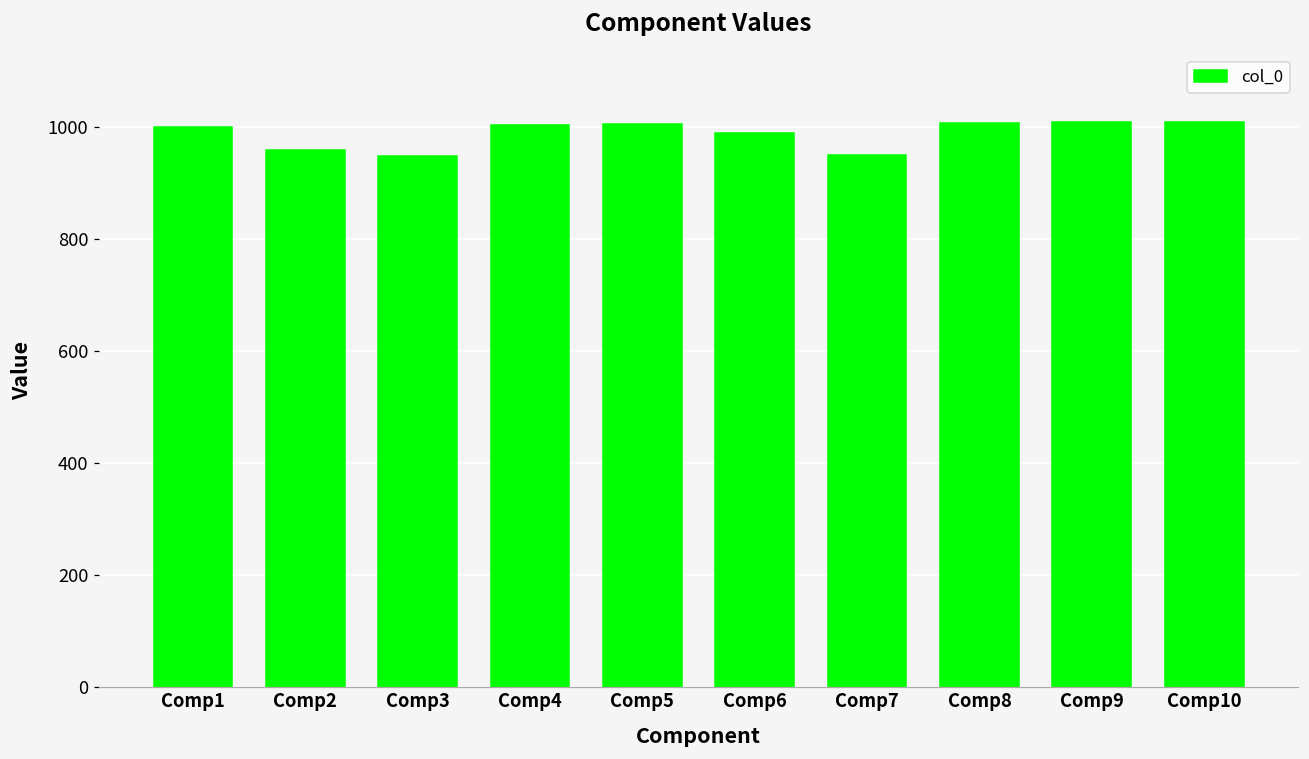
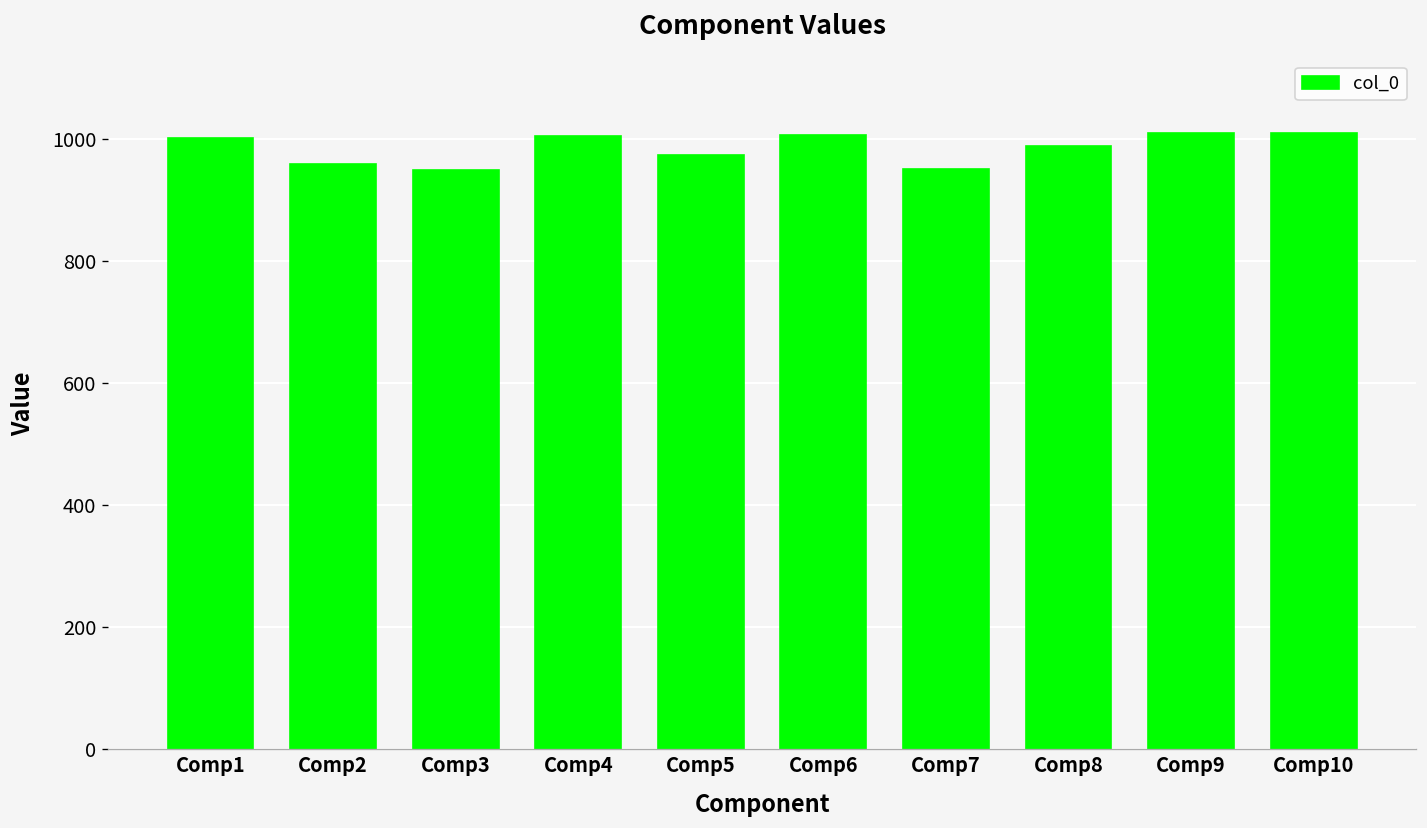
  {
    "Comp1": 1000,
    "Comp2": 960,
    "Comp3": 950,
    "Comp4": 1000,
-   "Comp5": 1010,
-   "Comp6": 990,
+   "Comp5": 970,
+   "Comp6": 1010,
    "Comp7": 950,
-   "Comp8": 1010,
+   "Comp8": 990,
    "Comp9": 1010,
    "Comp10": 1010
  }
